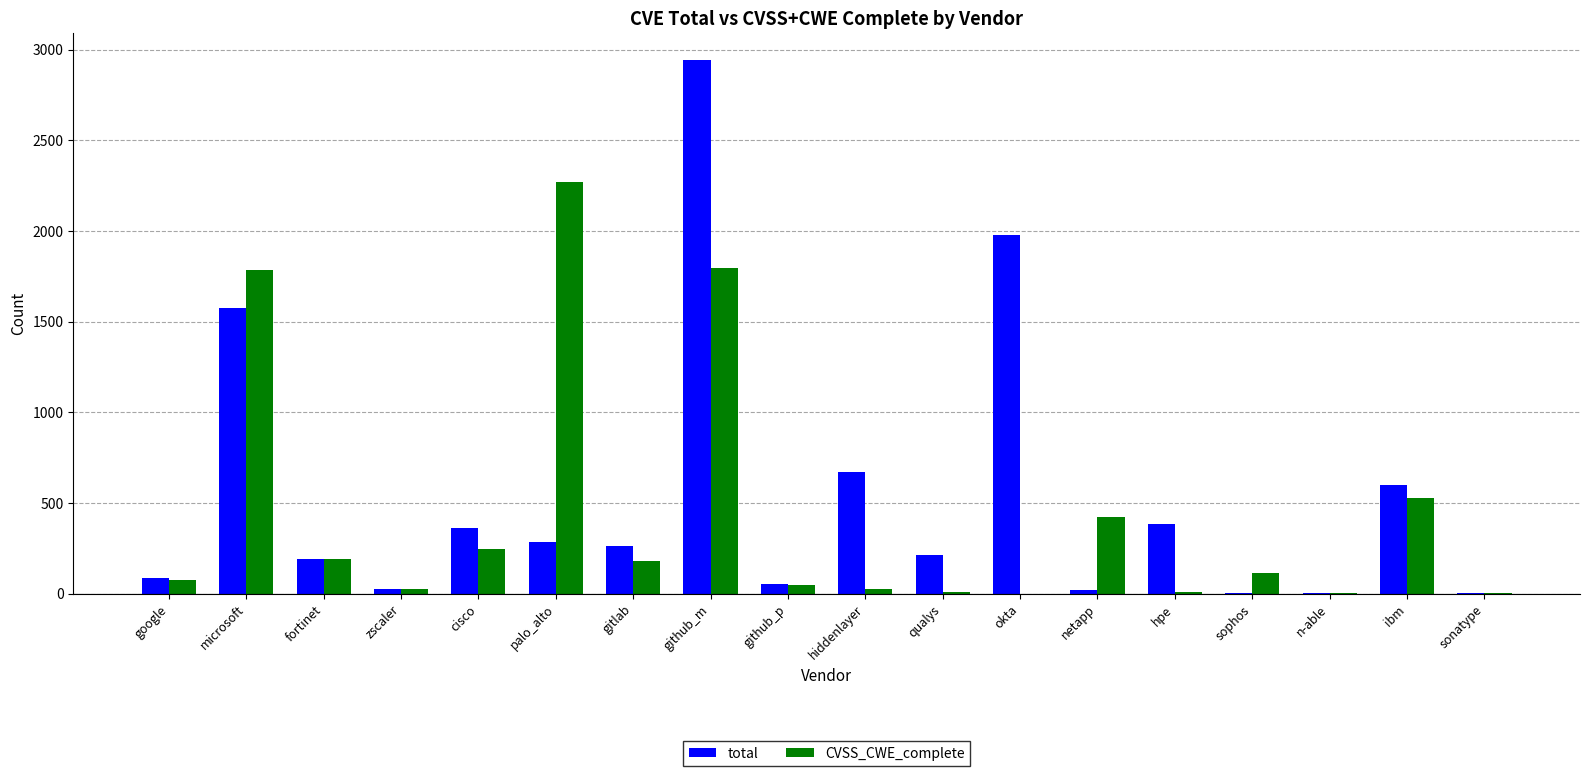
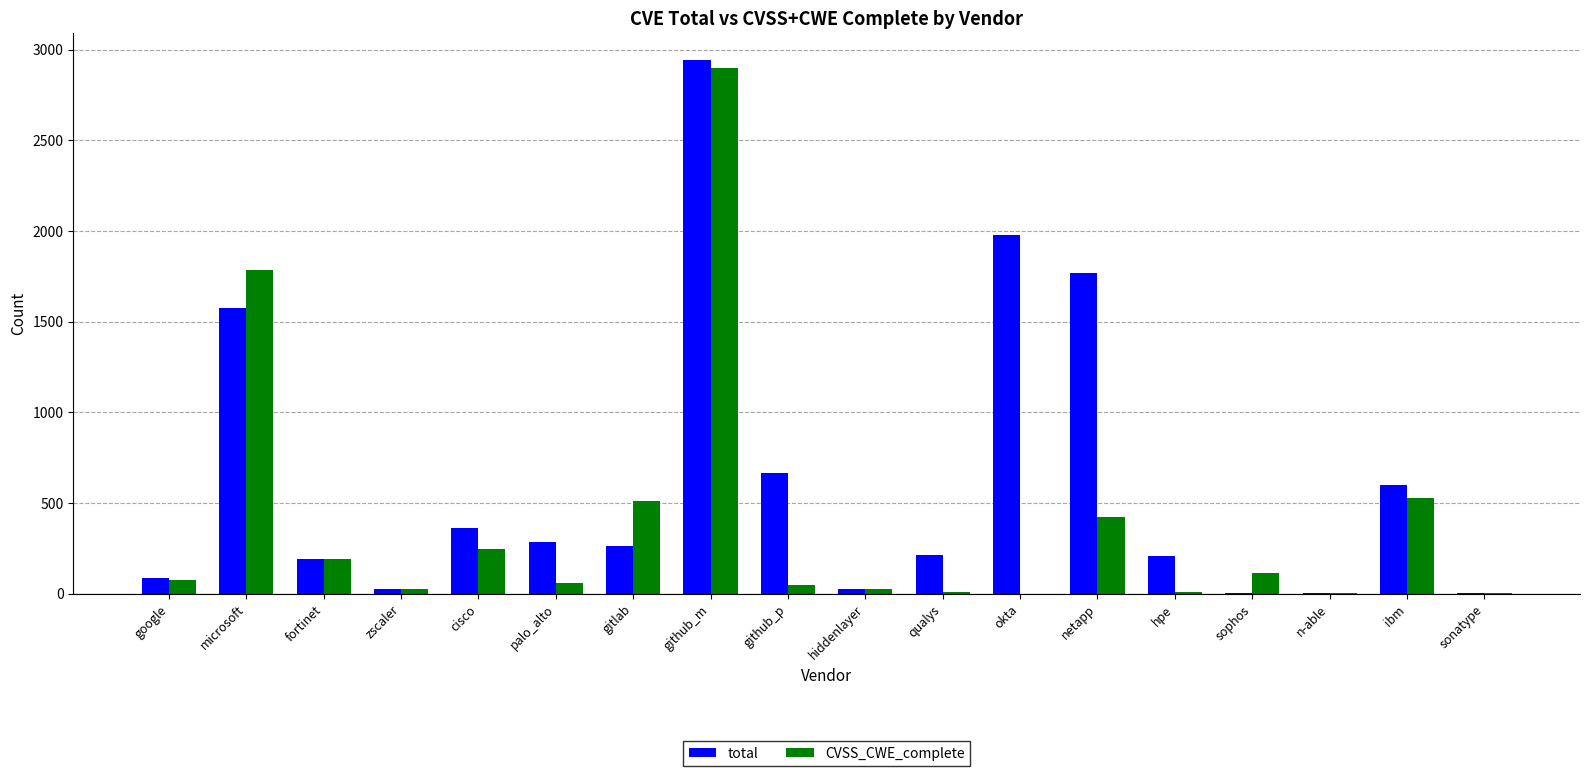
  {
    "total": {
      "google": 90,
      "microsoft": 1570,
      "fortinet": 190,
      "zscaler": 30,
      "cisco": 370,
      "palo_alto": 280,
      "gitlab": 260,
      "github_m": 2940,
-     "github_p": 50,
-     "hiddenlayer": 670,
+     "github_p": 670,
+     "hiddenlayer": 20,
      "qualys": 210,
      "okta": 1980,
-     "netapp": 20,
-     "hpe": 380,
+     "netapp": 1770,
+     "hpe": 210,
      "ibm": 600
    },
    "CVSS_CWE_complete": {
      "google": 80,
      "microsoft": 1790,
      "fortinet": 190,
      "zscaler": 30,
      "cisco": 250,
-     "palo_alto": 2270,
-     "gitlab": 180,
-     "github_m": 1800,
+     "palo_alto": 60,
+     "gitlab": 510,
+     "github_m": 2900,
      "github_p": 50,
      "hiddenlayer": 20,
      "netapp": 420,
      "sophos": 110,
      "ibm": 530
    }
  }
